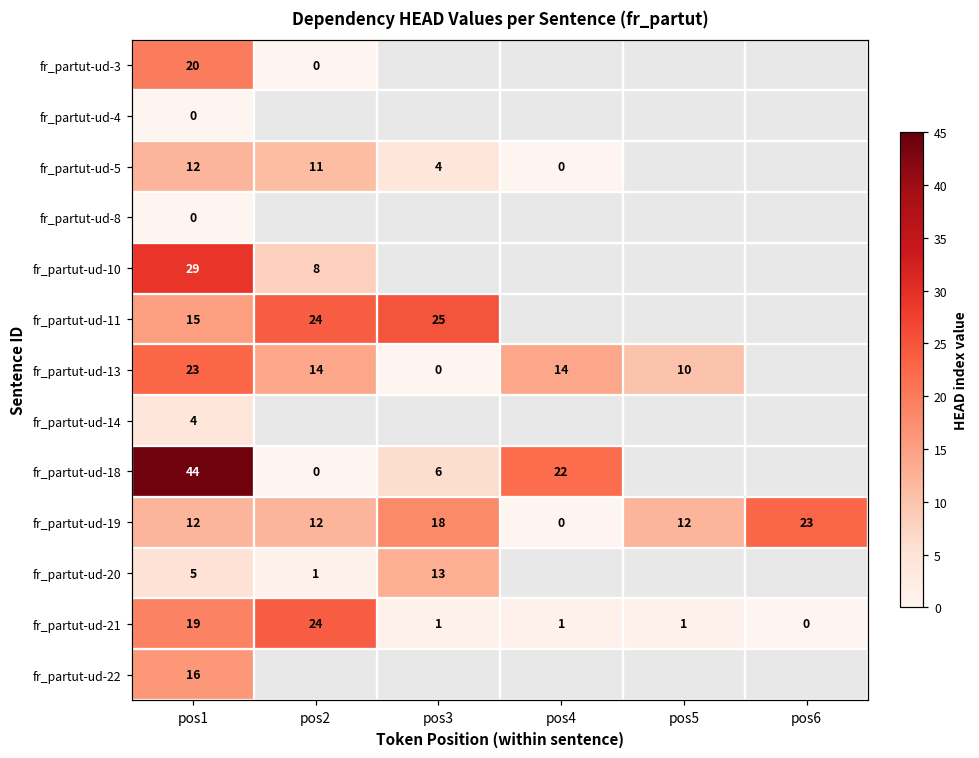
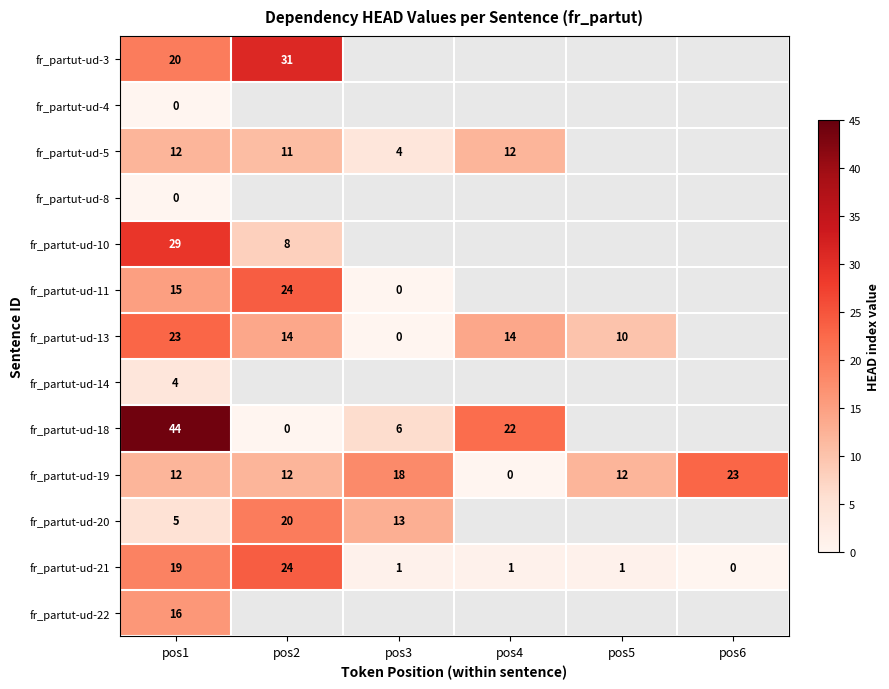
  {
    "fr_partut-ud-3": {
      "pos1": 20,
-     "pos2": 0
+     "pos2": 31
    },
    "fr_partut-ud-4": {
      "pos1": 0
    },
    "fr_partut-ud-5": {
      "pos1": 12,
      "pos2": 11,
      "pos3": 4,
-     "pos4": 0
+     "pos4": 12
    },
    "fr_partut-ud-8": {
      "pos1": 0
    },
    "fr_partut-ud-10": {
      "pos1": 29,
      "pos2": 8
    },
    "fr_partut-ud-11": {
      "pos1": 15,
      "pos2": 24,
-     "pos3": 25
+     "pos3": 0
    },
    "fr_partut-ud-13": {
      "pos1": 23,
      "pos2": 14,
      "pos3": 0,
      "pos4": 14,
      "pos5": 10
    },
    "fr_partut-ud-14": {
      "pos1": 4
    },
    "fr_partut-ud-18": {
      "pos1": 44,
      "pos2": 0,
      "pos3": 6,
      "pos4": 22
    },
    "fr_partut-ud-19": {
      "pos1": 12,
      "pos2": 12,
      "pos3": 18,
      "pos4": 0,
      "pos5": 12,
      "pos6": 23
    },
    "fr_partut-ud-20": {
      "pos1": 5,
-     "pos2": 1,
+     "pos2": 20,
      "pos3": 13
    },
    "fr_partut-ud-21": {
      "pos1": 19,
      "pos2": 24,
      "pos3": 1,
      "pos4": 1,
      "pos5": 1,
      "pos6": 0
    },
    "fr_partut-ud-22": {
      "pos1": 16
    }
  }
